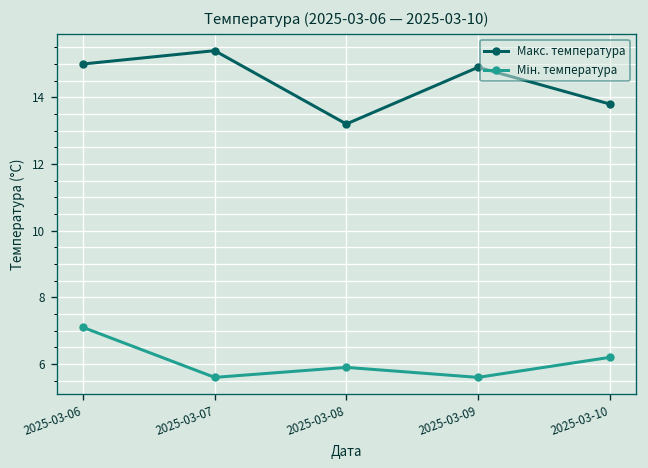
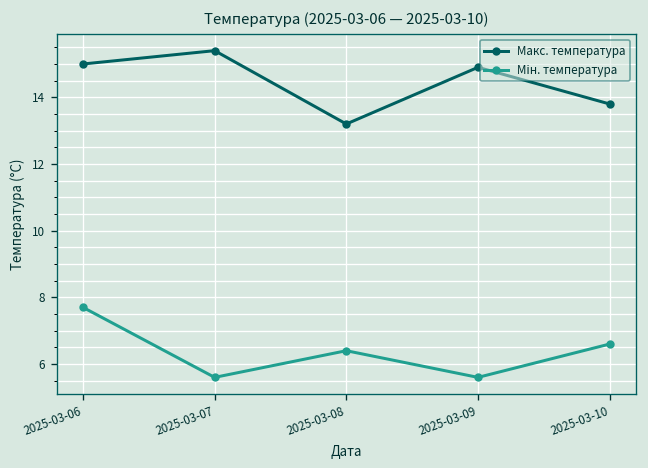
  {
    "Макс. температура": {
      "2025-03-06": 15.0,
      "2025-03-07": 15.4,
      "2025-03-08": 13.2,
      "2025-03-09": 14.9,
      "2025-03-10": 13.8
    },
    "Мін. температура": {
-     "2025-03-06": 7.1,
+     "2025-03-06": 7.7,
      "2025-03-07": 5.6,
-     "2025-03-08": 5.9,
+     "2025-03-08": 6.4,
      "2025-03-09": 5.6,
-     "2025-03-10": 6.2
+     "2025-03-10": 6.6
    }
  }
